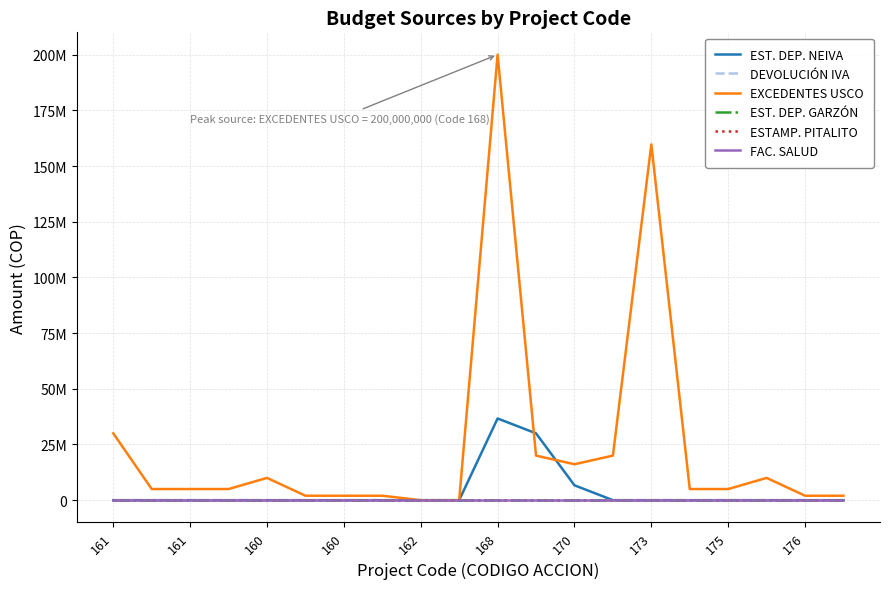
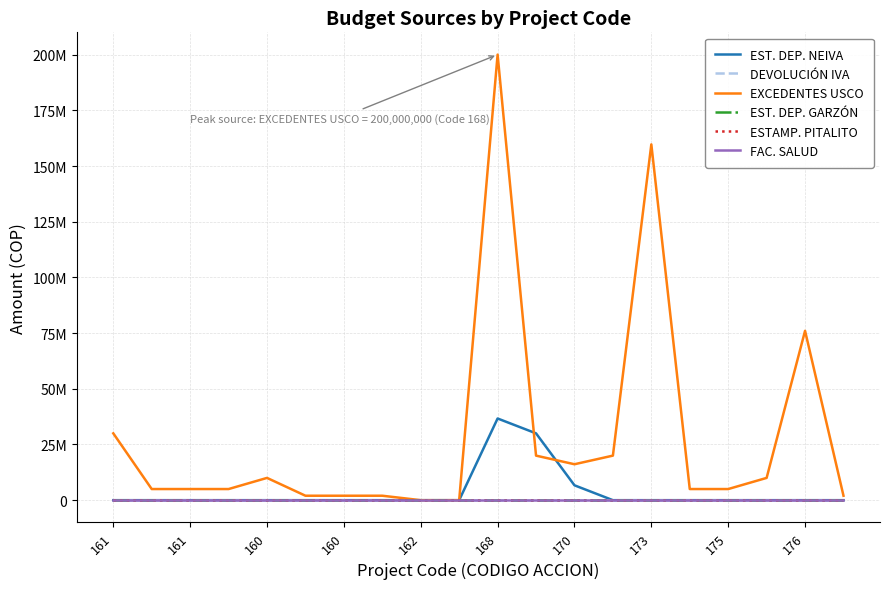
  {
    "EST. DEP. NEIVA": {
      "168": 37000000,
      "170": 7000000
    },
    "FAC. SALUD": {
      "168": 0,
      "170": 0
    },
    "EXCEDENTES USCO": {
      "170": 16000000,
      "173": 160000000,
      "175": 5000000,
-     "176": 2000000
+     "176": 76000000
    }
  }
